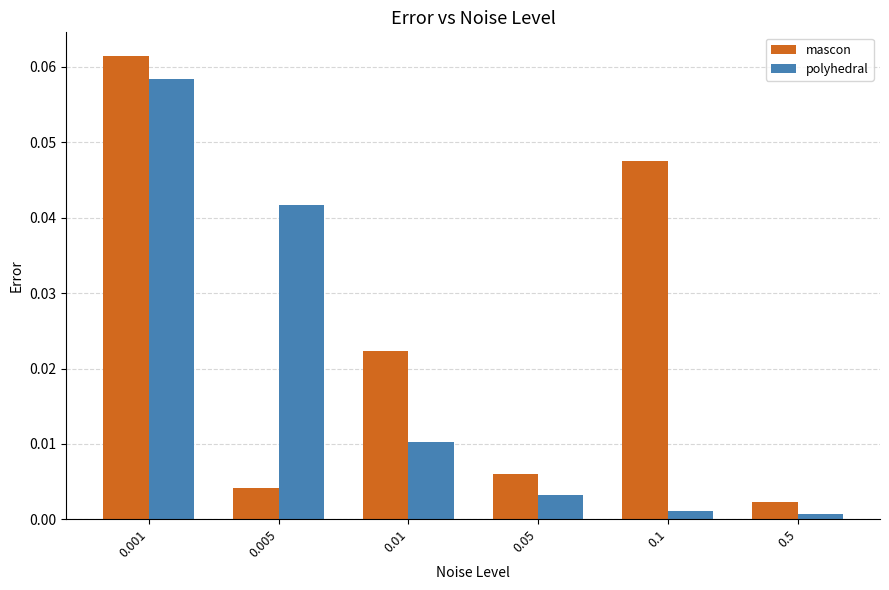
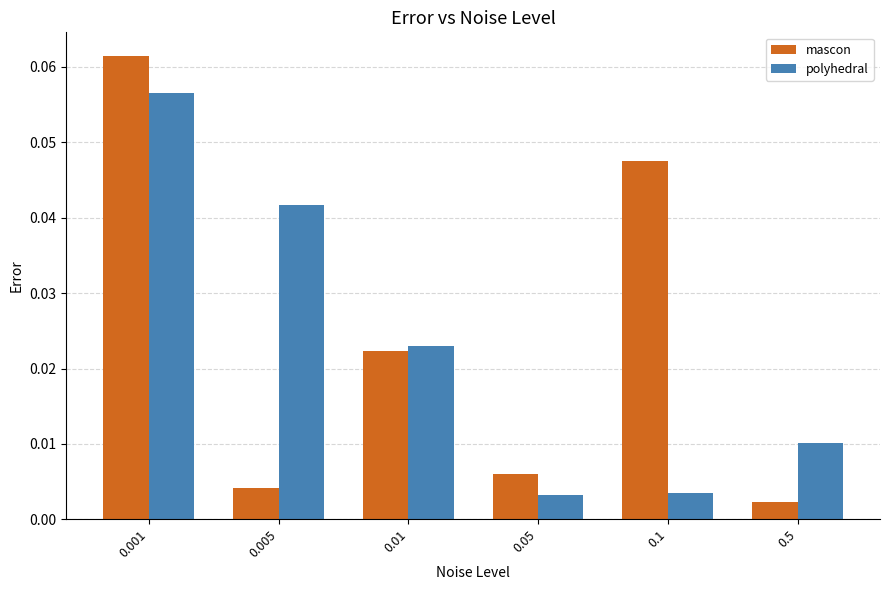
  {
    "mascon": {
      "0.001": 0.062,
      "0.005": 0.004,
      "0.01": 0.022,
      "0.05": 0.006,
      "0.1": 0.047,
      "0.5": 0.002
    },
    "polyhedral": {
-     "0.001": 0.058,
+     "0.001": 0.057,
      "0.005": 0.042,
-     "0.01": 0.010,
+     "0.01": 0.023,
      "0.05": 0.003,
-     "0.1": 0.001,
-     "0.5": 0.001
+     "0.1": 0.004,
+     "0.5": 0.010
    }
  }
